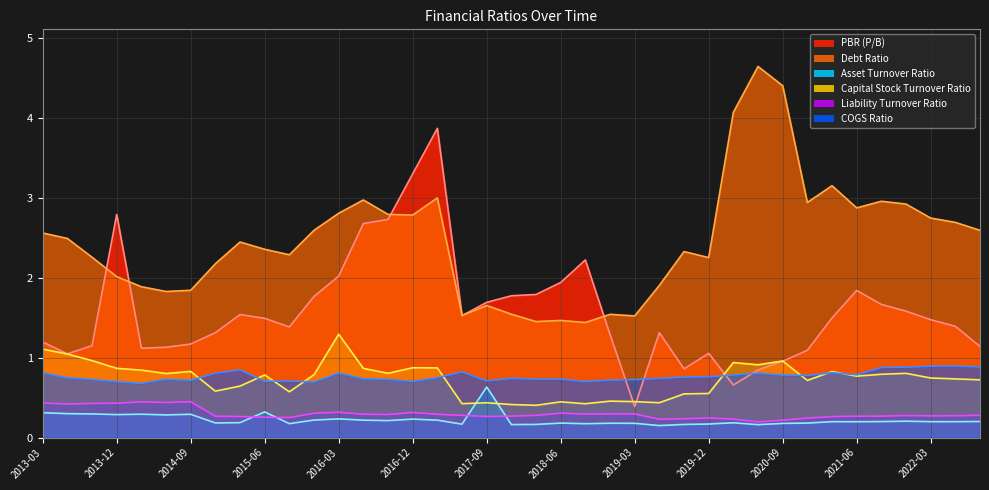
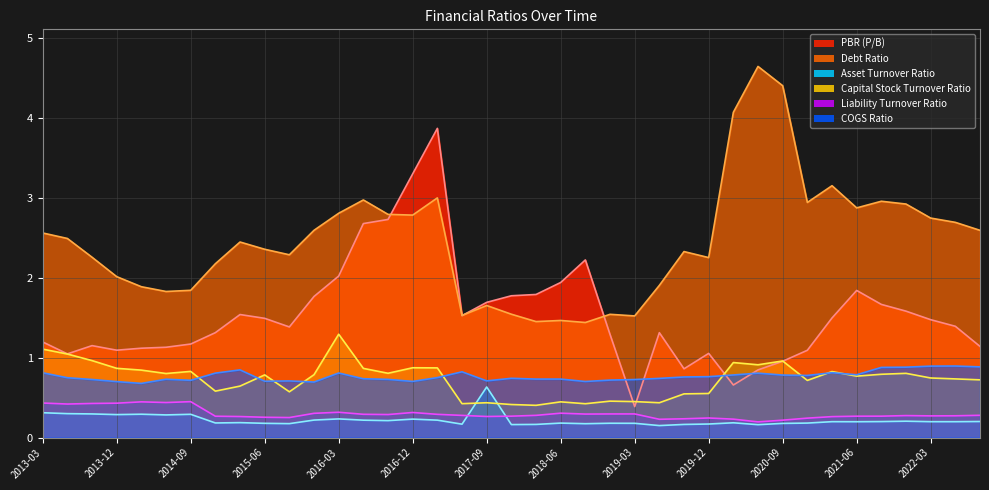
  {
    "PBR (P/B)": {
      "2013-03": 1.2,
-     "2013-12": 2.8,
+     "2013-12": 1.1,
      "2014-09": 1.2,
      "2015-06": 1.5,
      "2016-03": 2.0,
      "2016-12": 3.3,
      "2017-09": 1.7,
      "2018-06": 1.9,
      "2019-03": 0.4,
      "2019-12": 1.1,
      "2021-06": 1.8,
      "2022-03": 1.5
    },
    "Debt Ratio": {
      "2013-03": 2.6,
      "2013-12": 2.0,
      "2014-09": 1.8,
      "2015-06": 2.4,
      "2016-03": 2.8,
      "2016-12": 2.8,
      "2017-09": 1.7,
      "2018-06": 1.5,
      "2019-03": 1.5,
      "2019-12": 2.3,
      "2020-09": 4.4,
      "2021-06": 2.9,
      "2022-03": 2.7
    },
    "Asset Turnover Ratio": {
      "2013-03": 0.3,
      "2013-12": 0.3,
      "2014-09": 0.3,
-     "2015-06": 0.3,
+     "2015-06": 0.2,
      "2016-03": 0.2,
      "2016-12": 0.2,
      "2017-09": 0.6,
      "2018-06": 0.2,
      "2019-03": 0.2,
      "2019-12": 0.2,
      "2020-09": 0.2,
      "2021-06": 0.2,
      "2022-03": 0.2
    },
    "Capital Stock Turnover Ratio": {
      "2013-03": 1.1,
      "2013-12": 0.9,
      "2014-09": 0.8,
      "2015-06": 0.8,
      "2016-03": 1.3,
      "2016-12": 0.9,
      "2017-09": 0.4,
      "2018-06": 0.4,
      "2019-03": 0.5,
      "2019-12": 0.6,
      "2022-03": 0.7
    },
    "Liability Turnover Ratio": {
      "2013-03": 0.4,
      "2013-12": 0.4,
      "2014-09": 0.4,
      "2015-06": 0.3,
      "2016-03": 0.3,
      "2016-12": 0.3,
      "2017-09": 0.3,
      "2018-06": 0.3,
      "2019-03": 0.3,
      "2019-12": 0.2,
      "2020-09": 0.2,
      "2021-06": 0.3,
      "2022-03": 0.3
    },
    "COGS Ratio": {
      "2013-03": 0.8,
      "2013-12": 0.7,
      "2014-09": 0.7,
      "2015-06": 0.7,
      "2016-03": 0.8,
      "2016-12": 0.7,
      "2017-09": 0.7,
      "2018-06": 0.7,
      "2019-03": 0.7,
      "2019-12": 0.8,
      "2020-09": 0.8,
      "2022-03": 0.9
    }
  }
